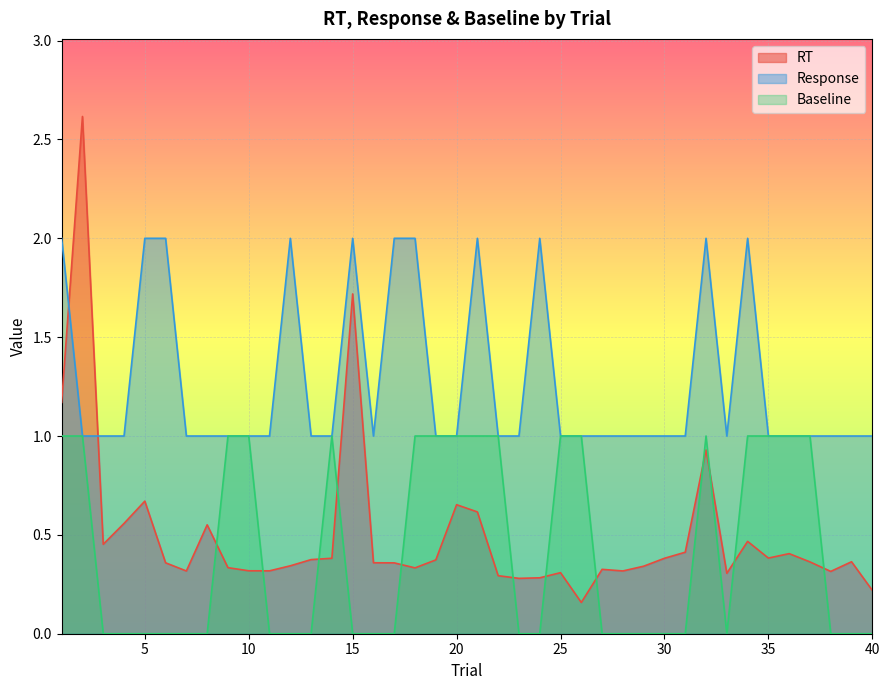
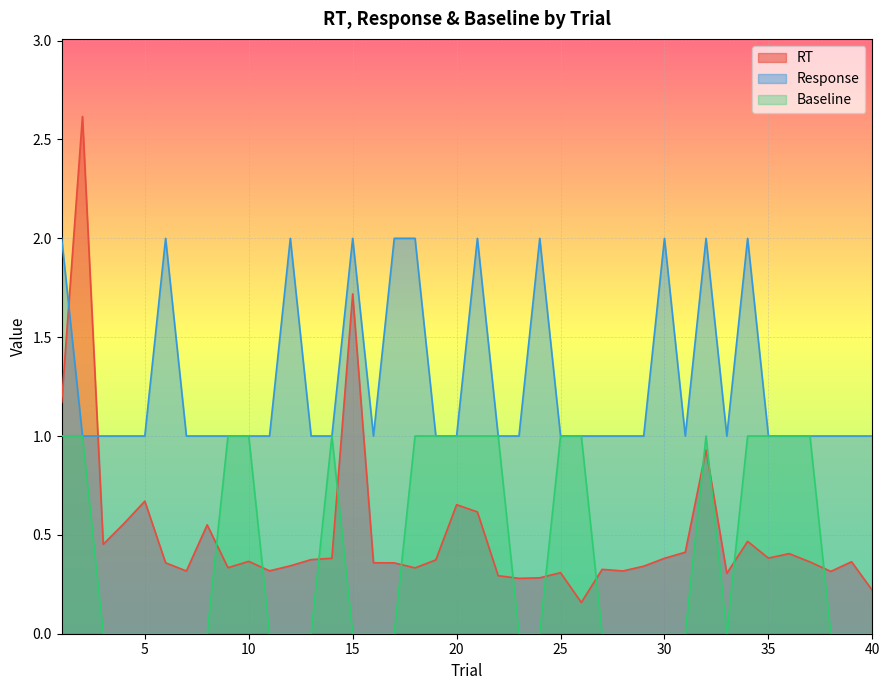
  {
    "RT": {
      "5": 0.67,
-     "10": 0.32,
+     "10": 0.37,
      "15": 1.72,
      "20": 0.65,
      "25": 0.31,
      "30": 0.38,
      "35": 0.38,
      "40": 0.22
    },
    "Response": {
-     "5": 2,
+     "5": 1,
      "15": 2,
-     "30": 1,
+     "30": 2,
      "40": 1
    },
    "Baseline": {
      "5": 0.00,
      "15": 0.00,
      "30": 0.00,
      "40": 0.00
    }
  }
